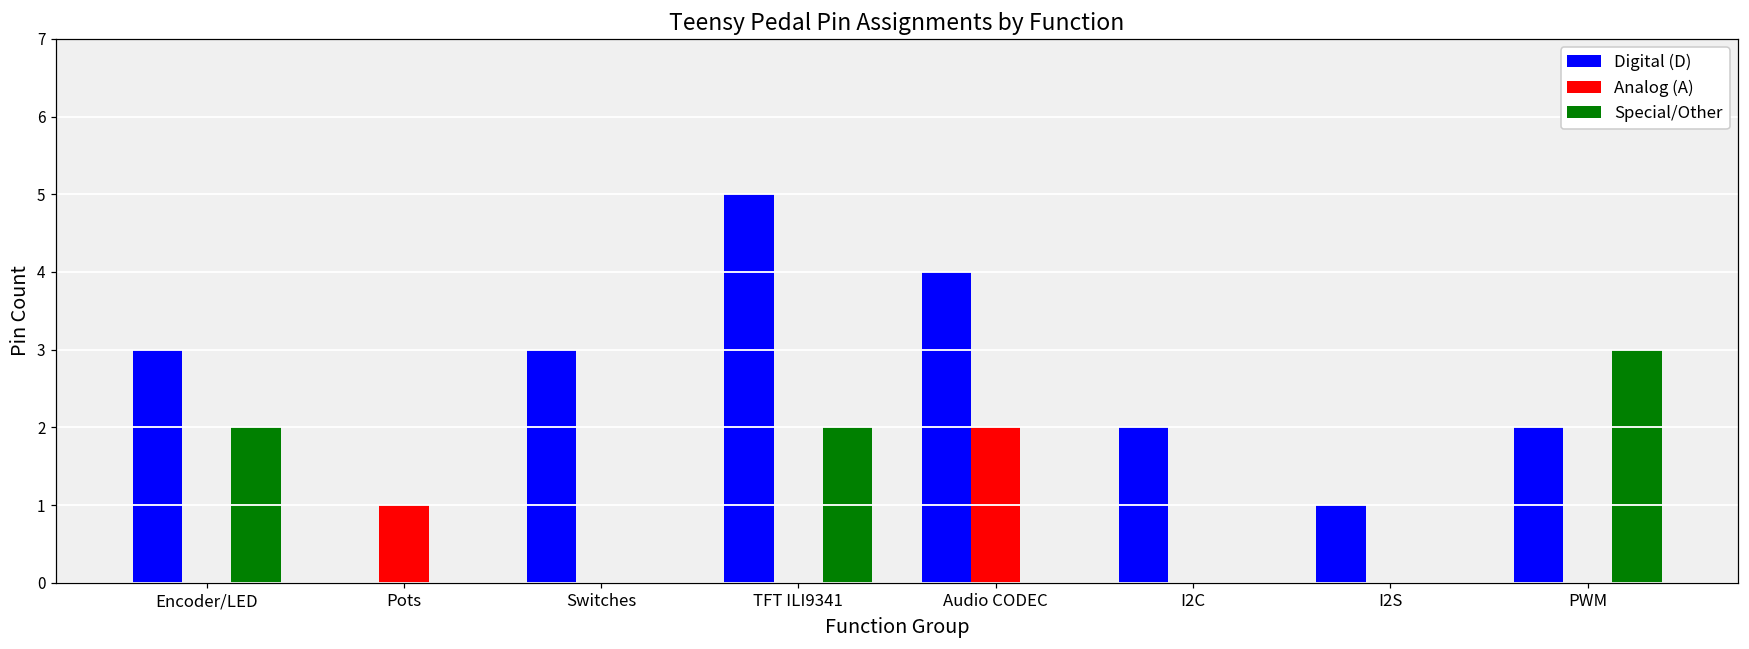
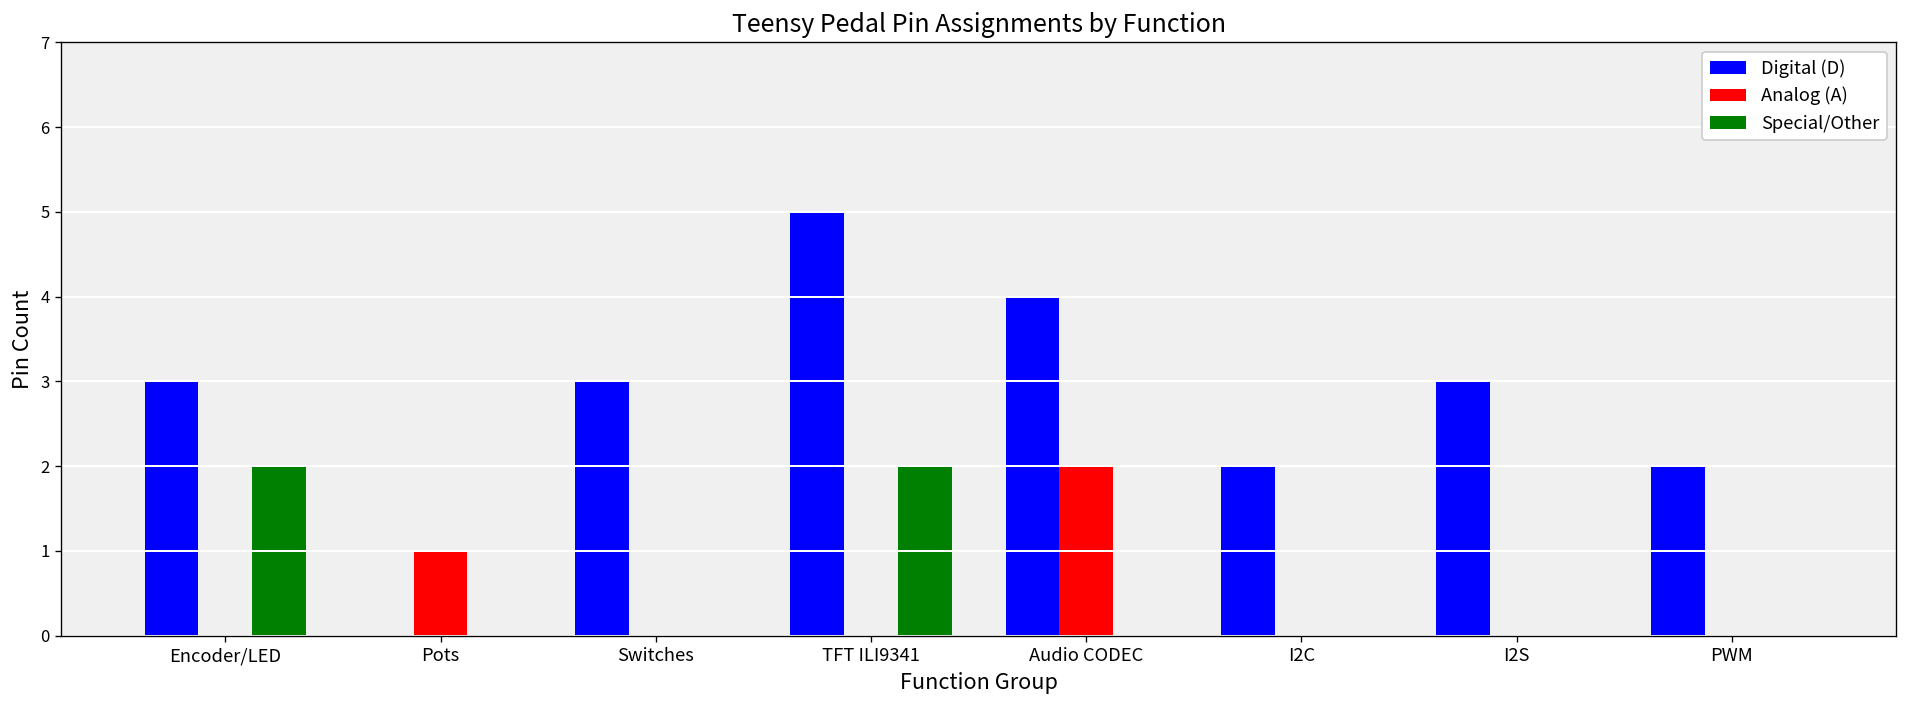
  {
    "Digital (D)": {
      "Encoder/LED": 3,
      "Pots": 0,
      "Switches": 3,
      "TFT ILI9341": 5,
      "Audio CODEC": 4,
      "I2C": 2,
-     "I2S": 1,
+     "I2S": 3,
      "PWM": 2
    },
    "Analog (A)": {
      "Encoder/LED": 0,
      "Pots": 1,
      "Switches": 0,
      "TFT ILI9341": 0,
      "Audio CODEC": 2,
      "I2C": 0,
      "I2S": 0,
      "PWM": 0
    },
    "Special/Other": {
      "Encoder/LED": 2,
      "Pots": 0,
      "Switches": 0,
      "TFT ILI9341": 2,
      "Audio CODEC": 0,
      "I2C": 0,
      "I2S": 0,
-     "PWM": 3
+     "PWM": 0
    }
  }
